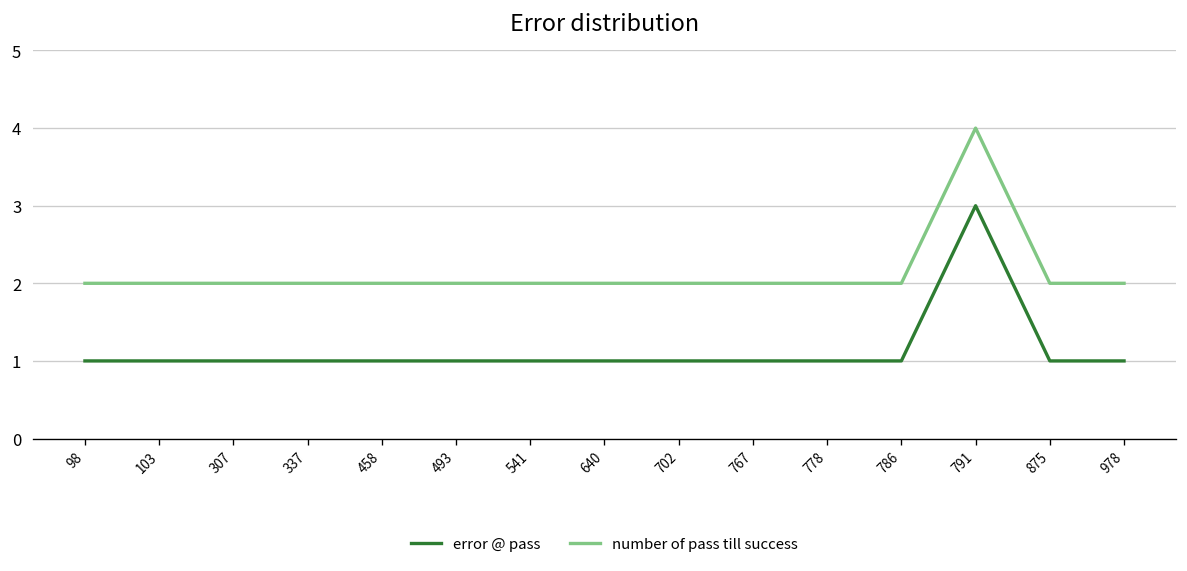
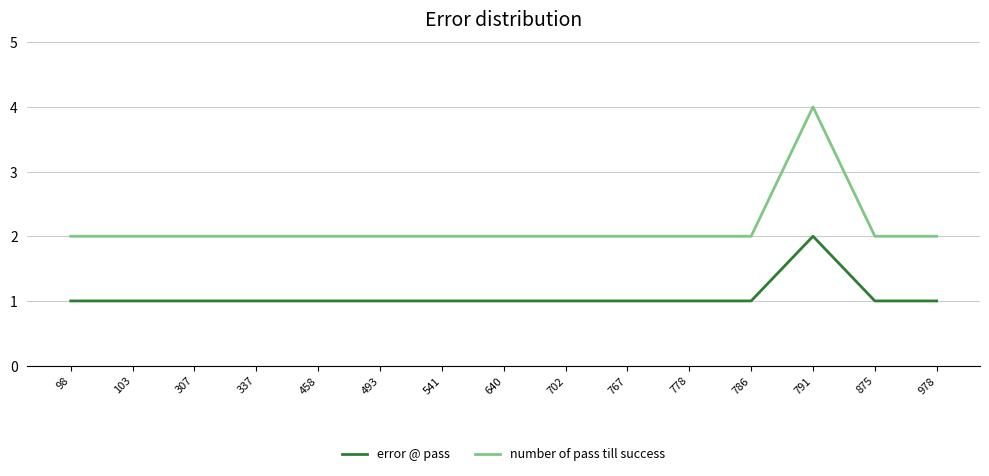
  {
    "error @ pass": {
      "98": 1,
      "103": 1,
      "307": 1,
      "337": 1,
      "458": 1,
      "493": 1,
      "541": 1,
      "640": 1,
      "702": 1,
      "767": 1,
      "778": 1,
      "786": 1,
-     "791": 3,
+     "791": 2,
      "875": 1,
      "978": 1
    },
    "number of pass till success": {
      "98": 2,
      "103": 2,
      "307": 2,
      "337": 2,
      "458": 2,
      "493": 2,
      "541": 2,
      "640": 2,
      "702": 2,
      "767": 2,
      "778": 2,
      "786": 2,
      "791": 4,
      "875": 2,
      "978": 2
    }
  }
